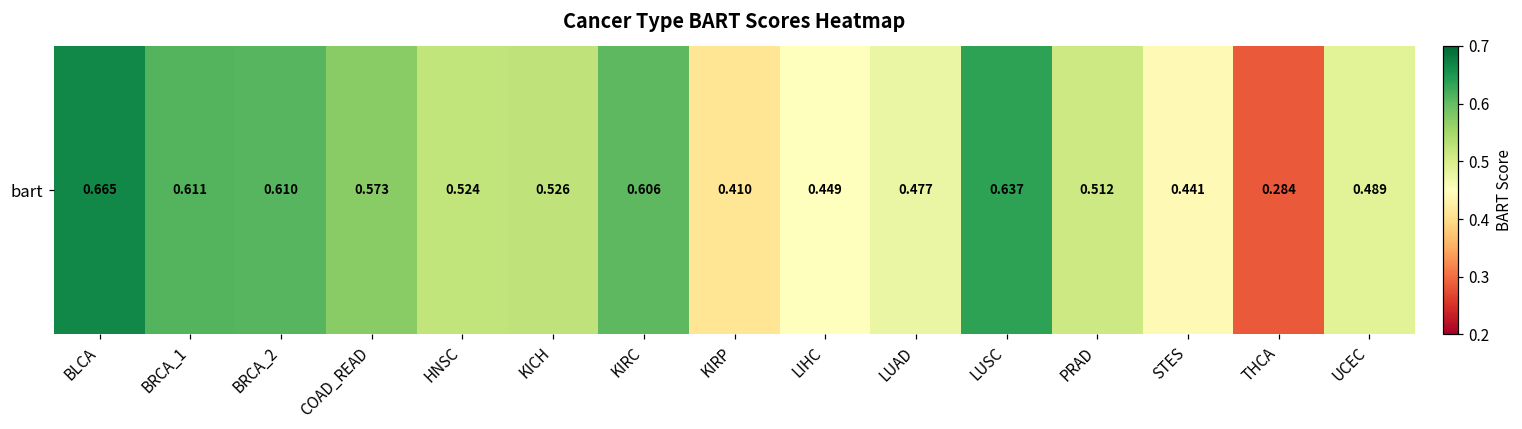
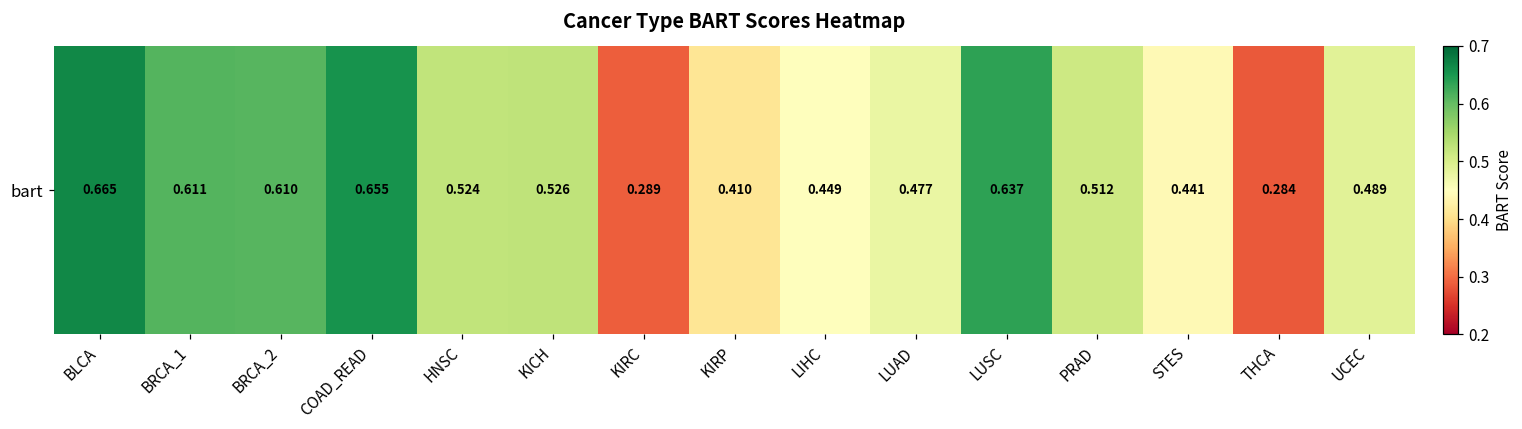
  {
    "bart": {
      "BLCA": 0.665,
      "BRCA_1": 0.611,
      "BRCA_2": 0.610,
-     "COAD_READ": 0.573,
+     "COAD_READ": 0.655,
      "HNSC": 0.524,
      "KICH": 0.526,
-     "KIRC": 0.606,
+     "KIRC": 0.289,
      "KIRP": 0.410,
      "LIHC": 0.449,
      "LUAD": 0.477,
      "LUSC": 0.637,
      "PRAD": 0.512,
      "STES": 0.441,
      "THCA": 0.284,
      "UCEC": 0.489
    }
  }
